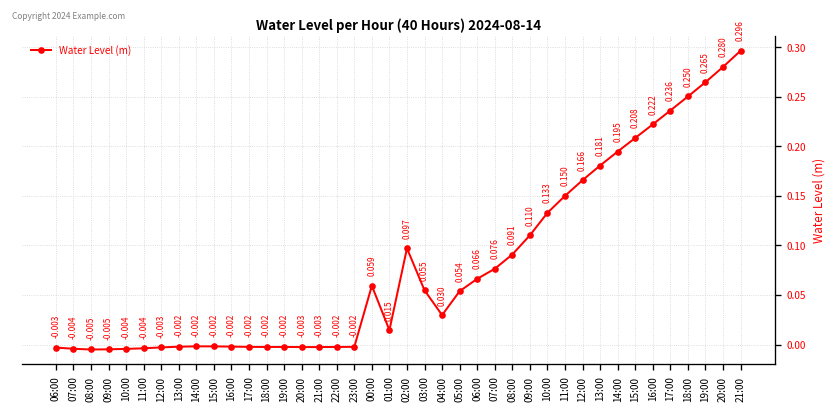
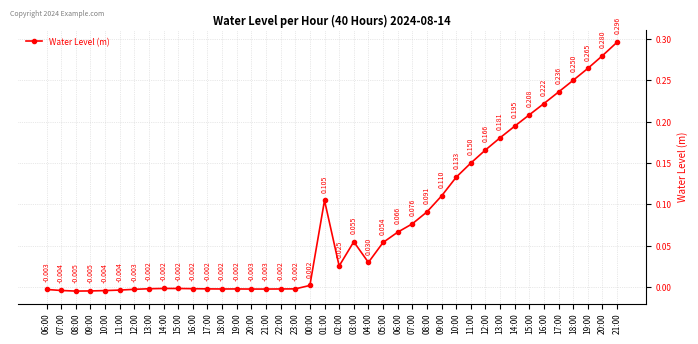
  {
    "22:00": -0.002,
    "23:00": -0.002,
-   "00:00": 0.059,
-   "01:00": 0.015,
-   "02:00": 0.097,
+   "00:00": 0.002,
+   "01:00": 0.105,
+   "02:00": 0.025,
    "03:00": 0.055,
    "04:00": 0.030,
    "05:00": 0.054
  }
